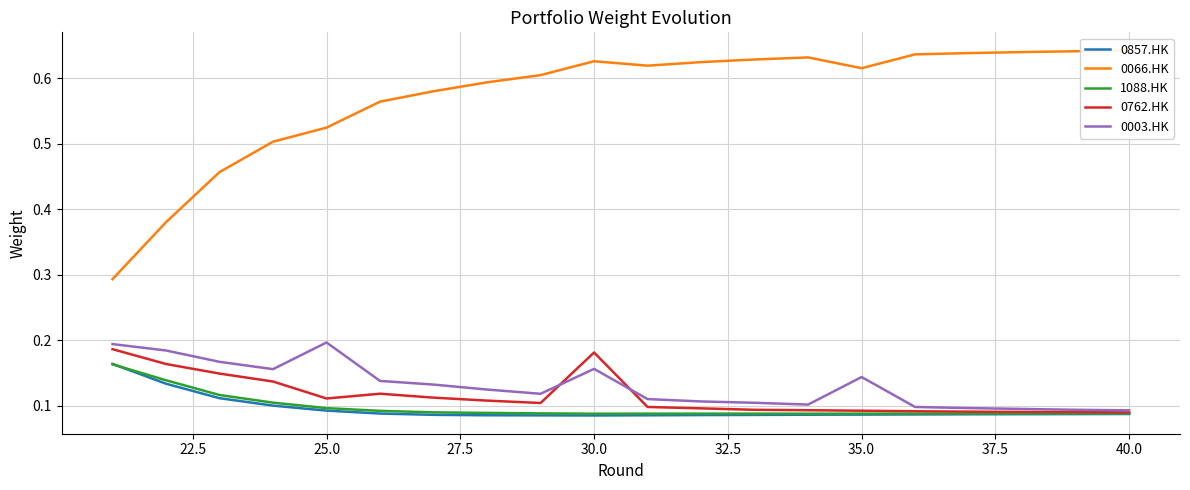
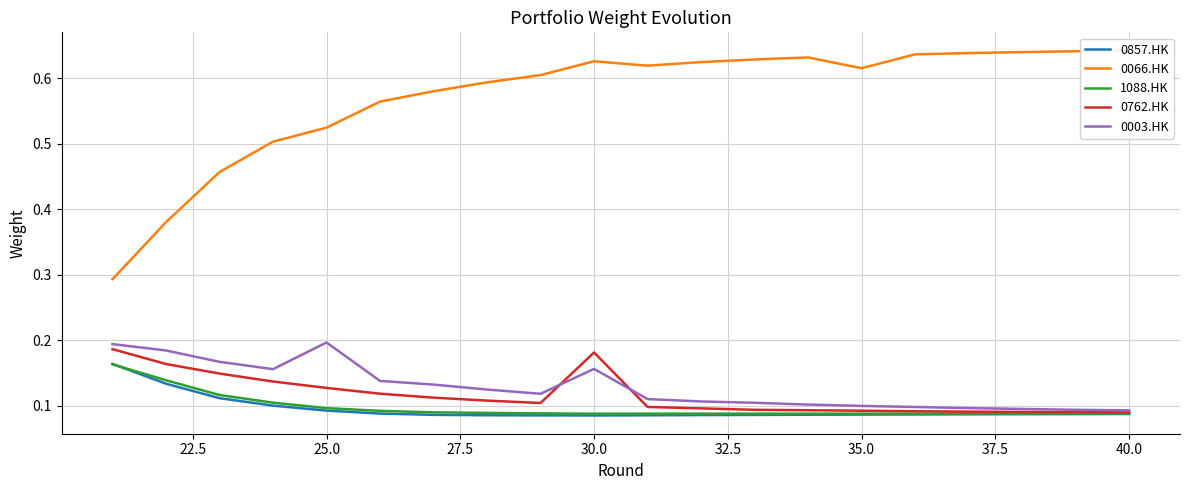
  {
    "0066.HK": {
      "25.0": 0.52,
      "30.0": 0.63,
      "35.0": 0.62
    },
    "0762.HK": {
-     "25.0": 0.11,
+     "25.0": 0.13,
      "30.0": 0.18,
      "35.0": 0.09
    },
    "0003.HK": {
      "25.0": 0.20,
      "30.0": 0.16,
-     "35.0": 0.14
+     "35.0": 0.10
    }
  }
